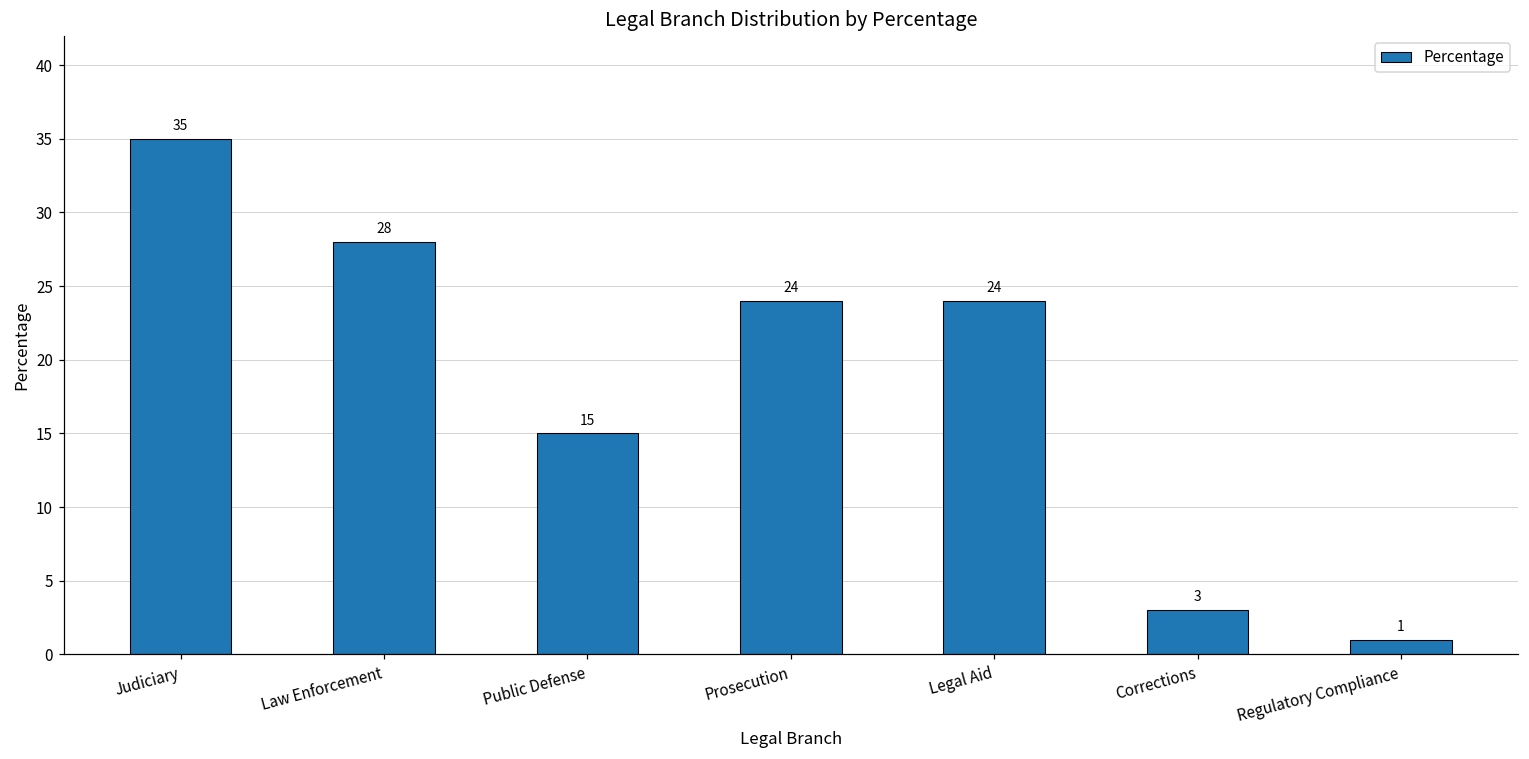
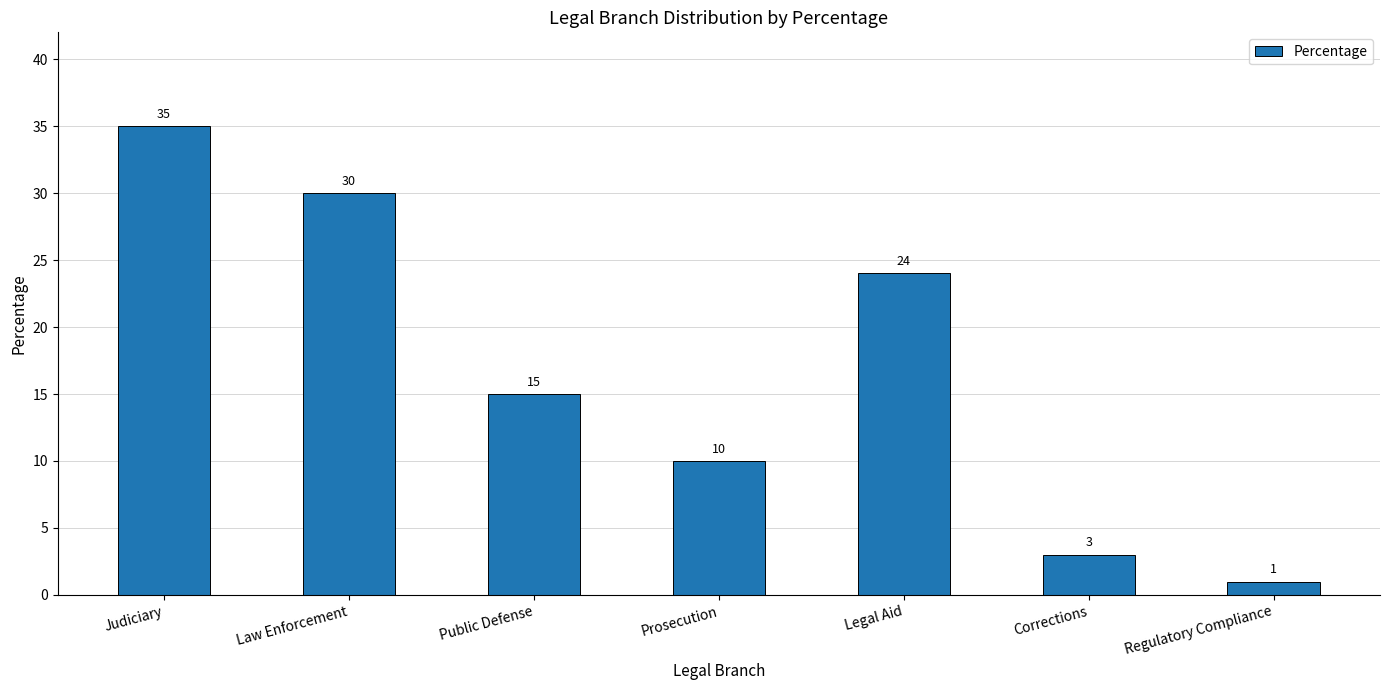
  {
    "Judiciary": 35,
-   "Law Enforcement": 28,
+   "Law Enforcement": 30,
    "Public Defense": 15,
-   "Prosecution": 24,
+   "Prosecution": 10,
    "Legal Aid": 24,
    "Corrections": 3,
    "Regulatory Compliance": 1
  }
